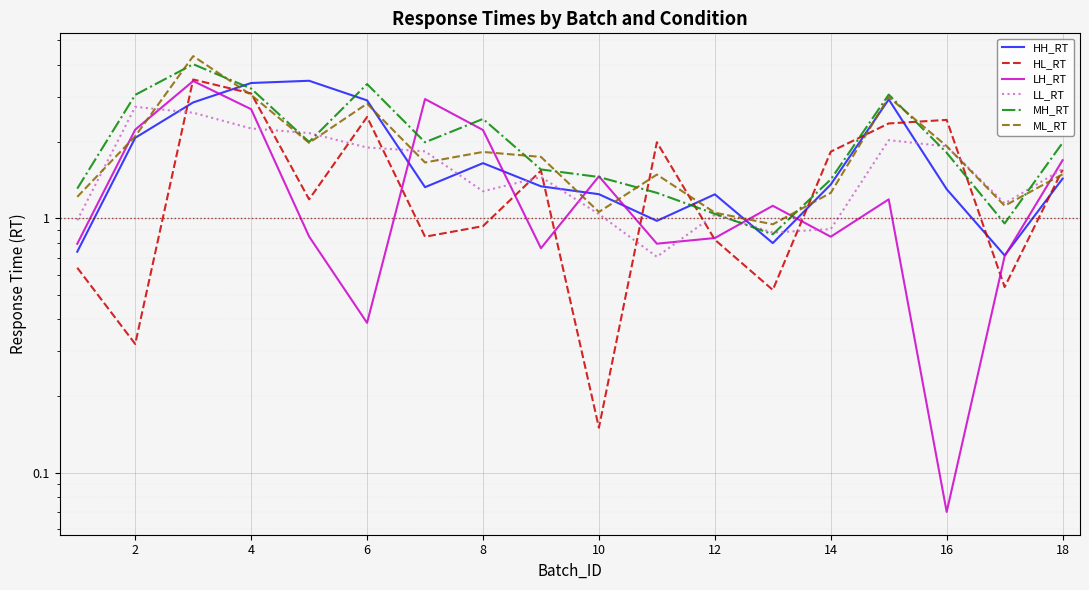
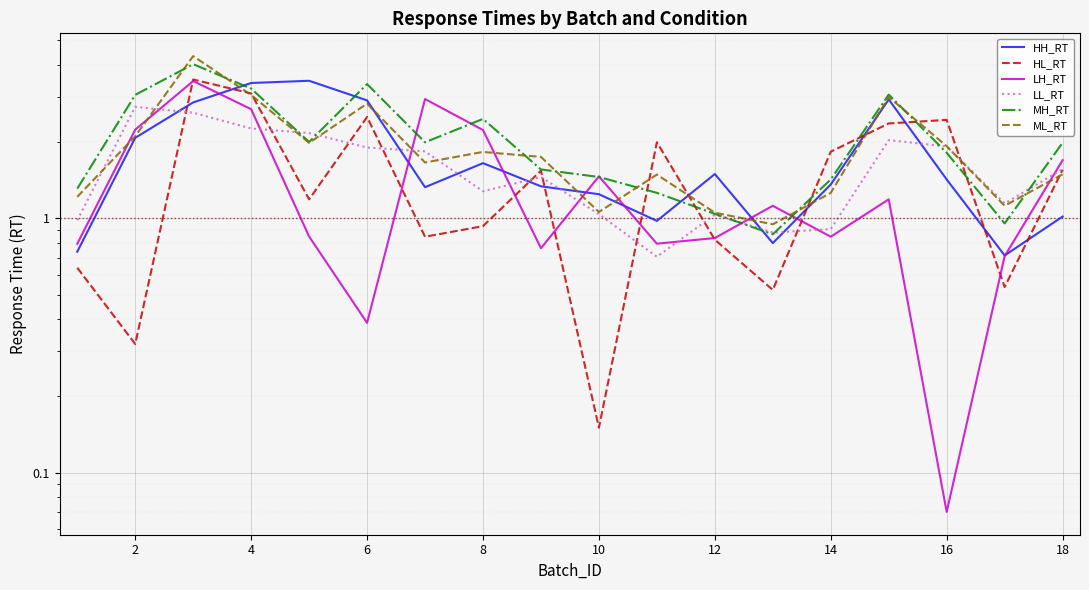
  {
    "HH_RT": {
      "4": 3.4,
      "6": 2.9,
      "8": 1.6,
      "10": 1.2,
-     "12": 1.2,
+     "12": 1.5,
      "14": 1.4,
-     "16": 1.3,
-     "18": 1.4
+     "16": 1.4,
+     "18": 1.01
    },
    "HL_RT": {
      "2": 0.32,
      "6": 2.5,
      "8": 0.93,
      "10": 0.15,
      "14": 1.8,
      "16": 2.4
    },
    "LH_RT": {
      "2": 2.2,
      "4": 2.7,
      "6": 0.39,
      "8": 2.2,
      "14": 0.85,
      "16": 0.07,
      "18": 1.7
    },
    "LL_RT": {
      "2": 2.7,
      "4": 2.3,
      "6": 1.9,
      "8": 1.3,
      "14": 0.91
    },
    "MH_RT": {
      "2": 3.1,
      "4": 3.2,
      "6": 3.4,
      "8": 2.5,
      "14": 1.4,
      "16": 1.8,
      "18": 2.0
    },
    "ML_RT": {
      "6": 2.8,
      "8": 1.8,
      "14": 1.3,
      "18": 1.5
    }
  }
